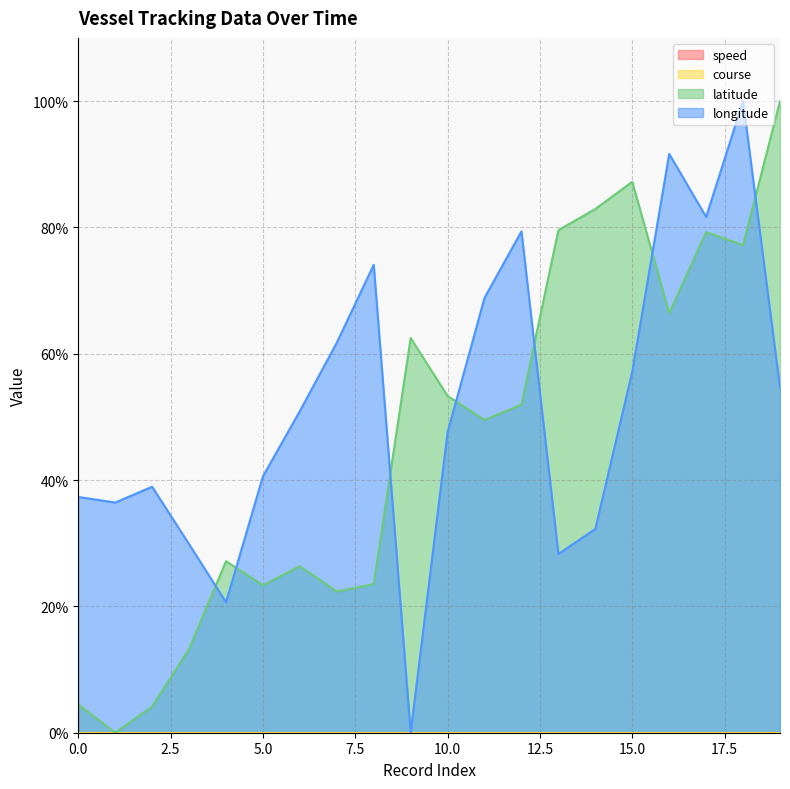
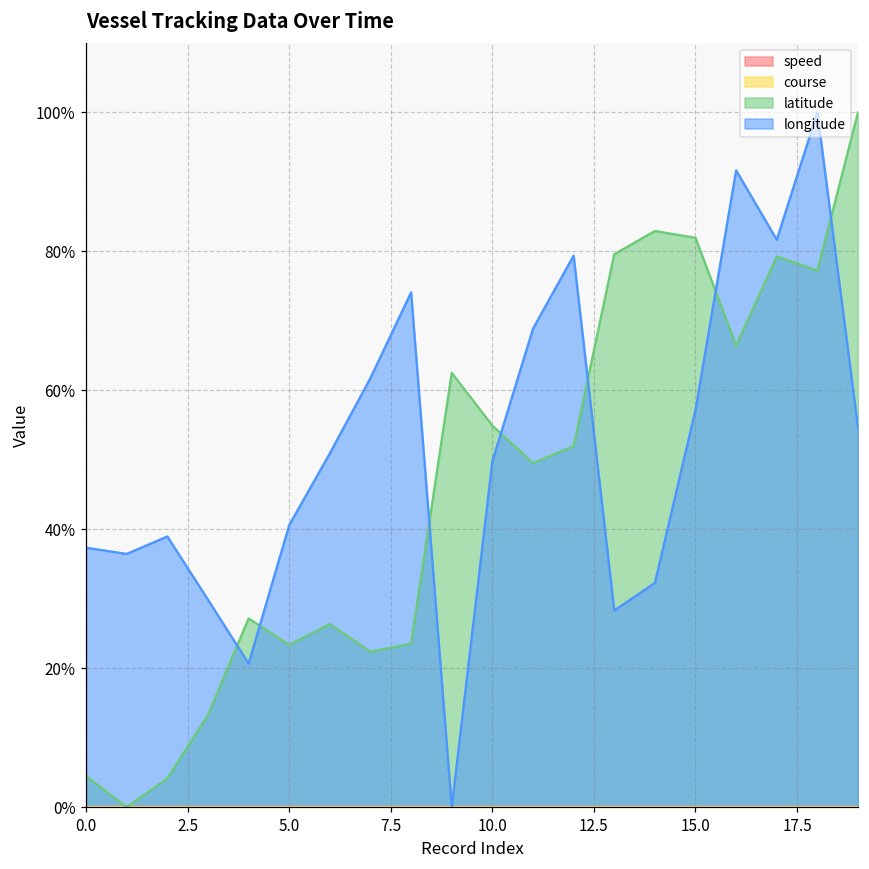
  {
    "course": {
      "0.0": "0%",
      "5.0": "0%",
      "10.0": "0%",
      "15.0": "0%"
    },
    "latitude": {
      "0.0": "4%",
      "5.0": "23%",
-     "10.0": "53%",
-     "15.0": "87%"
+     "10.0": "55%",
+     "15.0": "82%"
    },
    "longitude": {
      "0.0": "37%",
      "5.0": "41%",
-     "10.0": "48%",
+     "10.0": "50%",
      "15.0": "57%"
    }
  }
